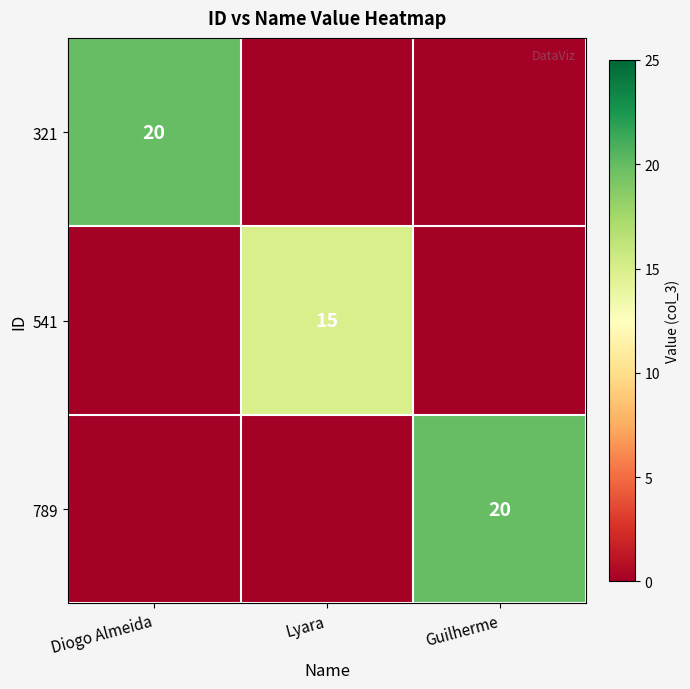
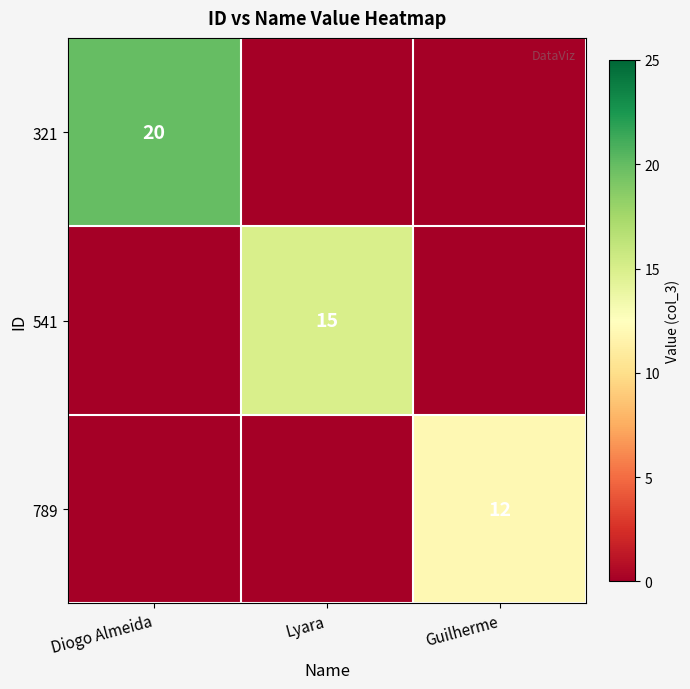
  {
    "321": {
      "Diogo Almeida": 20
    },
    "541": {
      "Lyara": 15
    },
    "789": {
-     "Guilherme": 20
+     "Guilherme": 12
    }
  }
